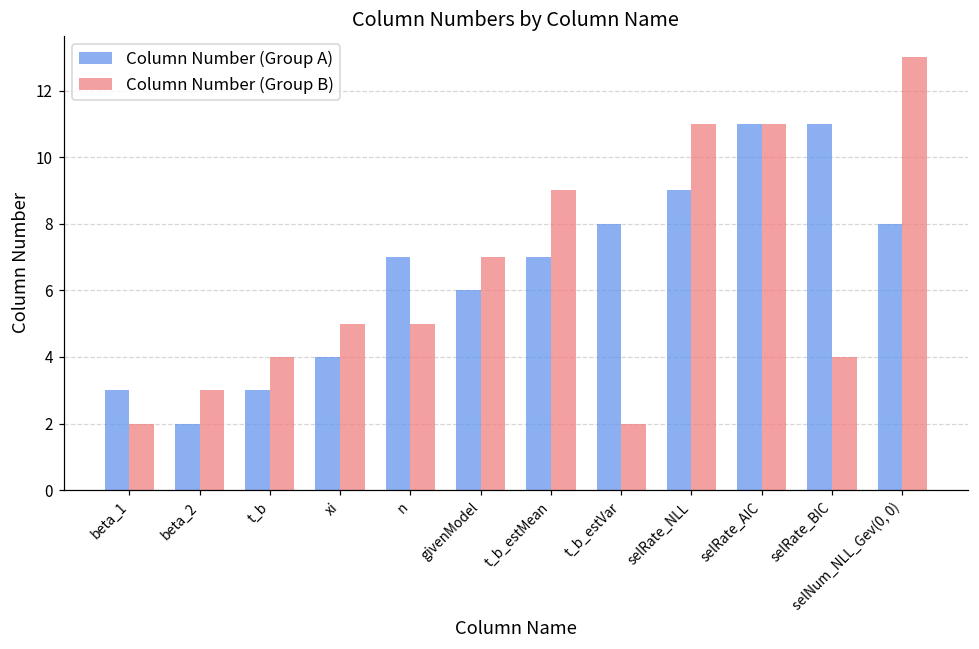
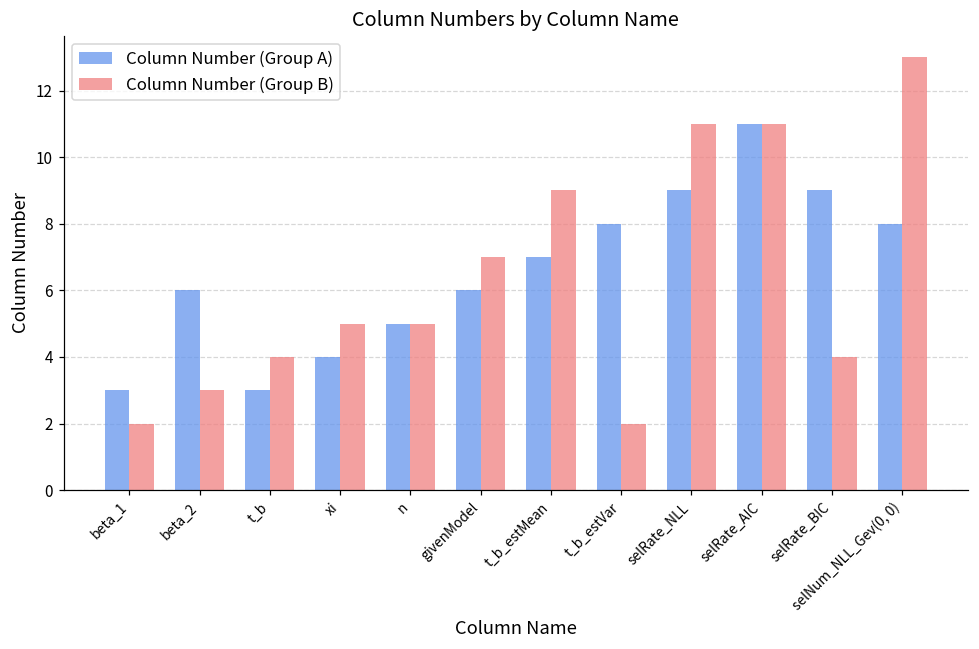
  {
    "Column Number (Group A)": {
      "beta_1": 3,
-     "beta_2": 2,
+     "beta_2": 6,
      "t_b": 3,
      "xi": 4,
-     "n": 7,
+     "n": 5,
      "givenModel": 6,
      "t_b_estMean": 7,
      "t_b_estVar": 8,
      "selRate_NLL": 9,
      "selRate_AIC": 11,
-     "selRate_BIC": 11,
+     "selRate_BIC": 9,
      "selNum_NLL_Gev(0, 0)": 8
    },
    "Column Number (Group B)": {
      "beta_1": 2,
      "beta_2": 3,
      "t_b": 4,
      "xi": 5,
      "n": 5,
      "givenModel": 7,
      "t_b_estMean": 9,
      "t_b_estVar": 2,
      "selRate_NLL": 11,
      "selRate_AIC": 11,
      "selRate_BIC": 4,
      "selNum_NLL_Gev(0, 0)": 13
    }
  }
